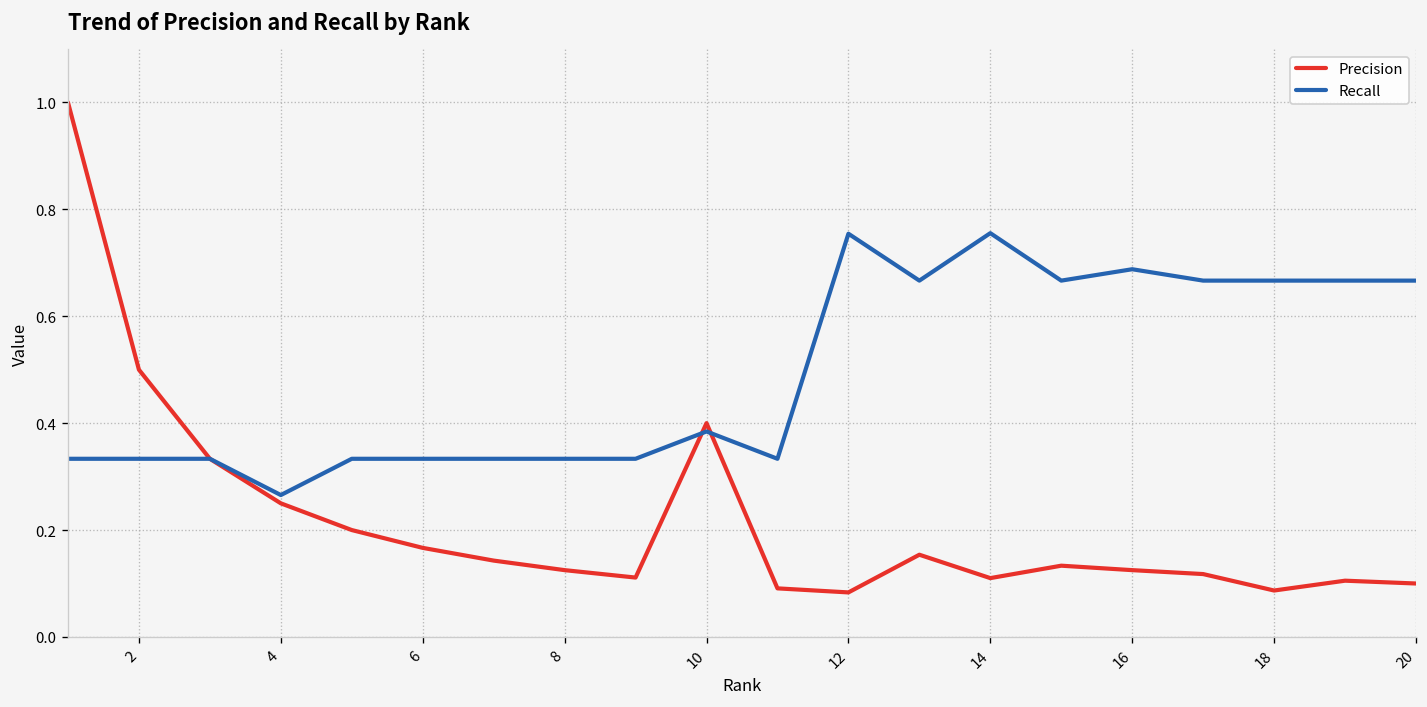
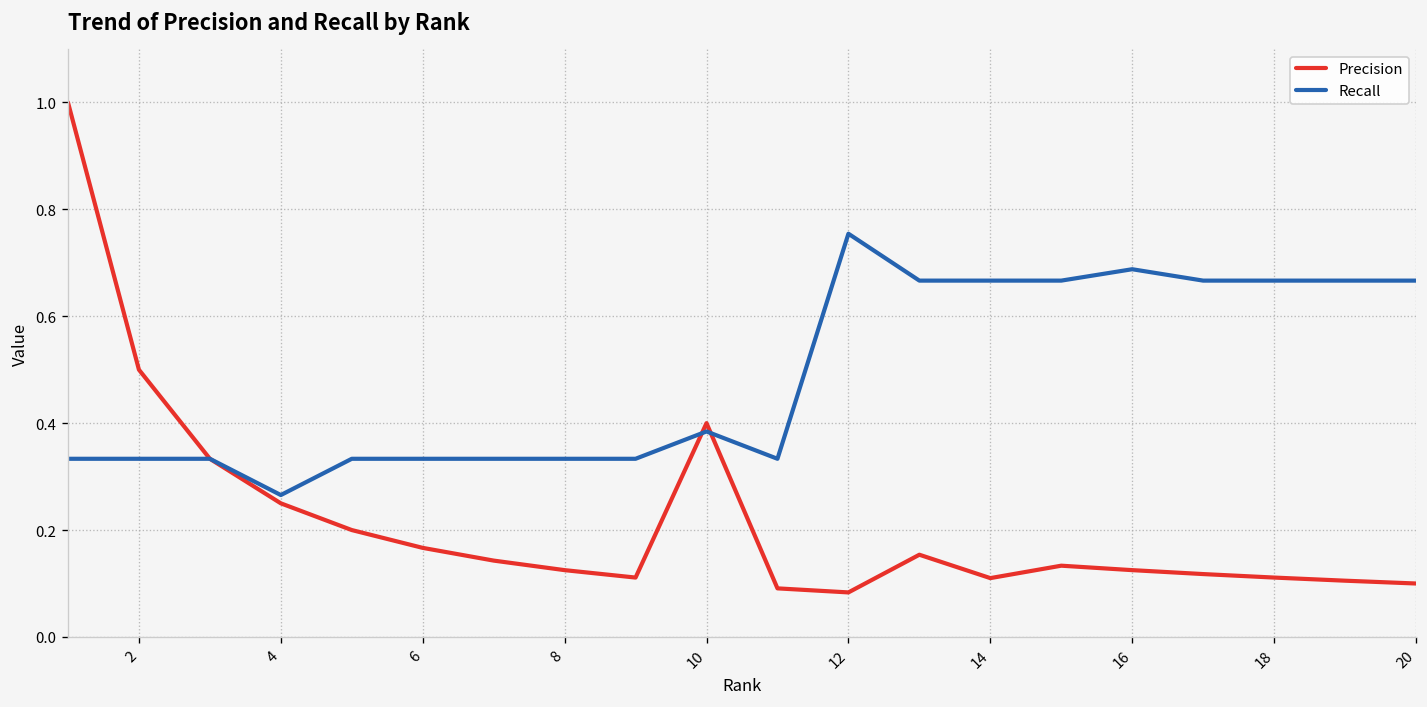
  {
    "Precision": {
      "2": 0.50,
      "4": 0.25,
      "6": 0.17,
      "8": 0.13,
      "10": 0.40,
      "12": 0.08,
      "14": 0.11,
      "16": 0.13,
-     "18": 0.09,
+     "18": 0.11,
      "20": 0.10
    },
    "Recall": {
      "2": 0.33,
      "4": 0.27,
      "6": 0.33,
      "8": 0.33,
      "10": 0.38,
      "12": 0.75,
-     "14": 0.76,
+     "14": 0.67,
      "16": 0.69,
      "18": 0.67,
      "20": 0.67
    }
  }
